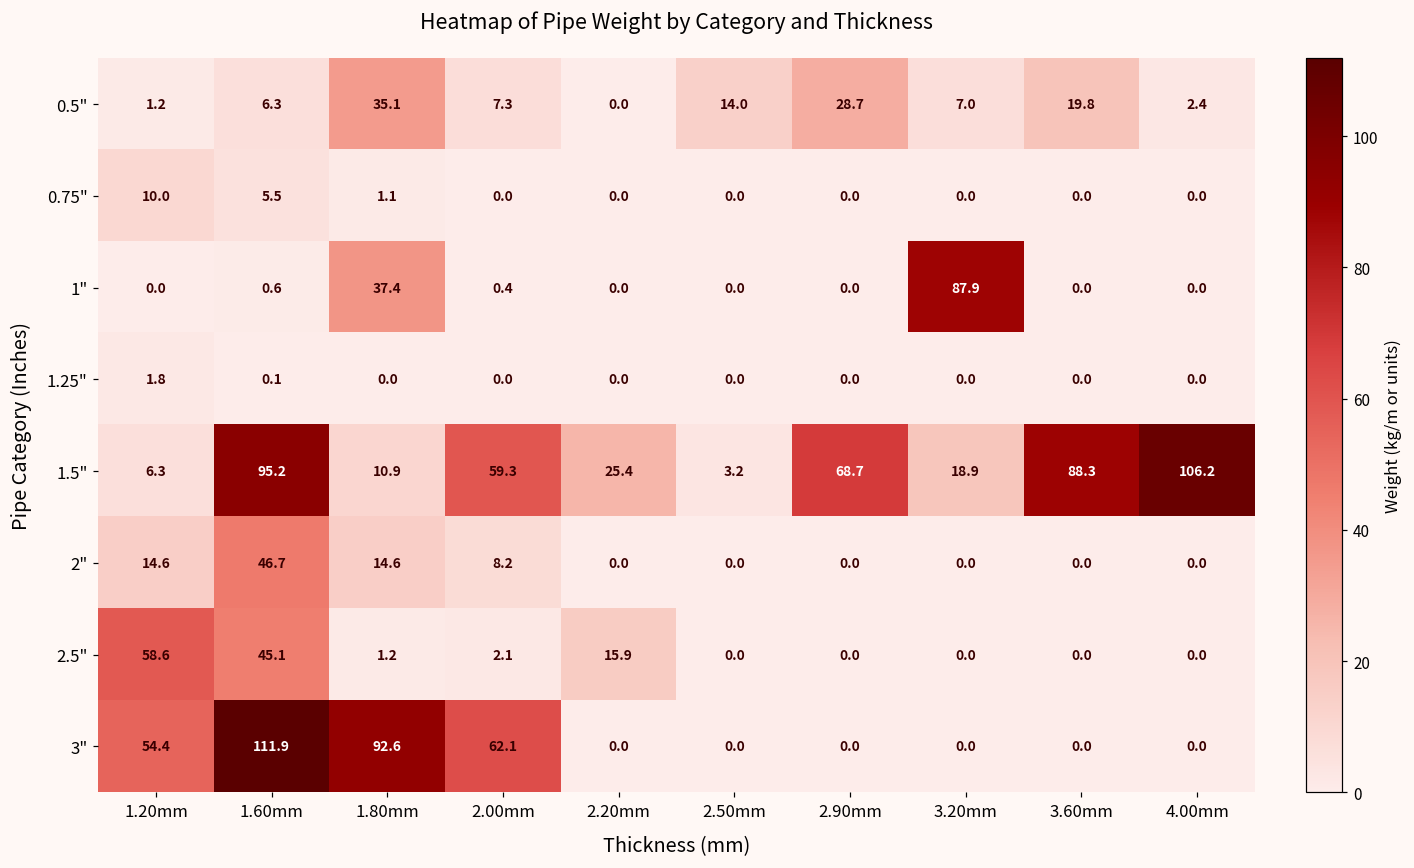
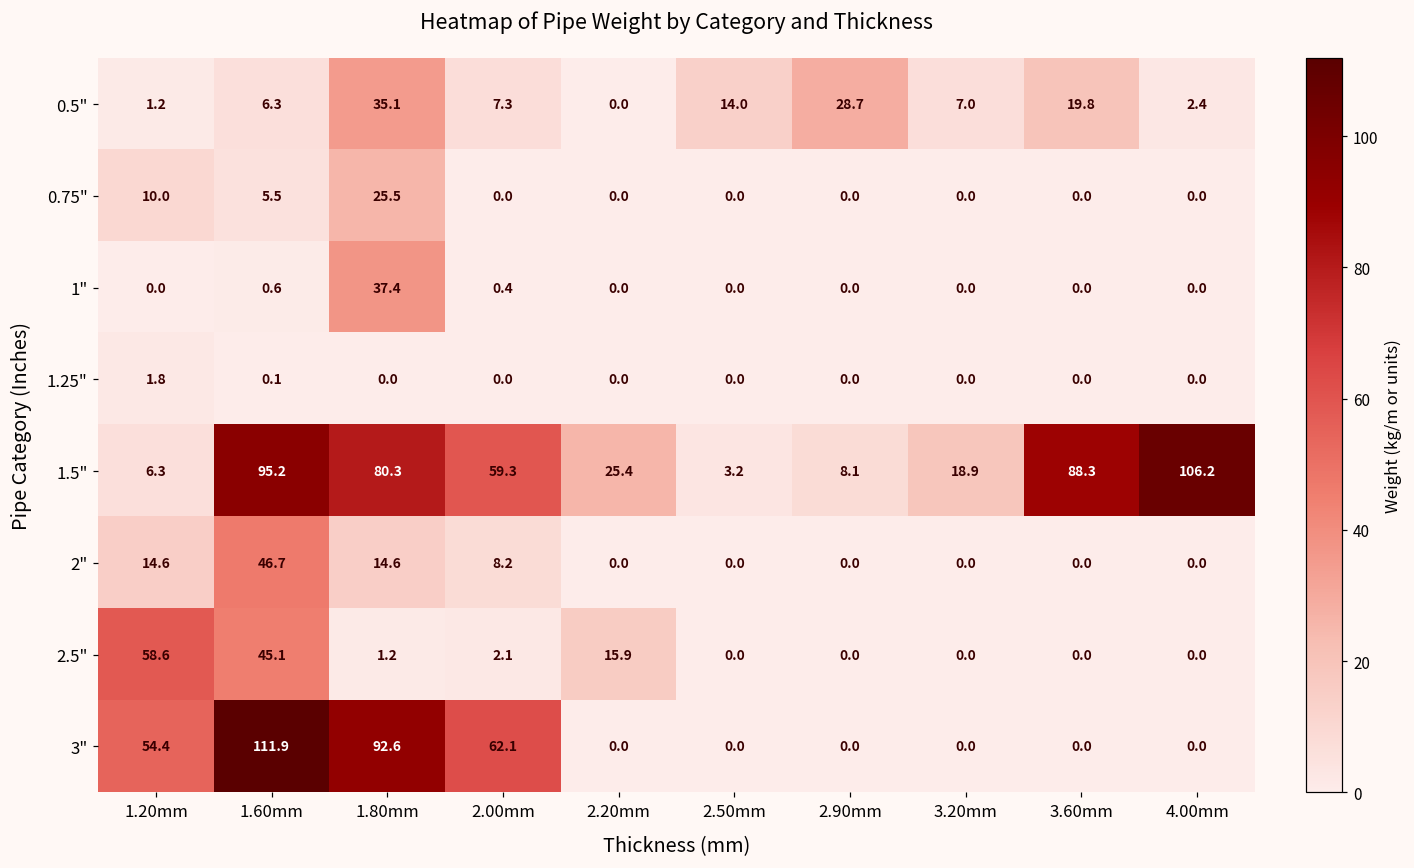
  {
    "0.5\"": {
      "1.20mm": 1.2,
      "1.60mm": 6.3,
      "1.80mm": 35.1,
      "2.00mm": 7.3,
      "2.20mm": 0.0,
      "2.50mm": 14.0,
      "2.90mm": 28.7,
      "3.20mm": 7.0,
      "3.60mm": 19.8,
      "4.00mm": 2.4
    },
    "0.75\"": {
      "1.20mm": 10.0,
      "1.60mm": 5.5,
-     "1.80mm": 1.1,
+     "1.80mm": 25.5,
      "2.00mm": 0.0,
      "2.20mm": 0.0,
      "2.50mm": 0.0,
      "2.90mm": 0.0,
      "3.20mm": 0.0,
      "3.60mm": 0.0,
      "4.00mm": 0.0
    },
    "1\"": {
      "1.20mm": 0.0,
      "1.60mm": 0.6,
      "1.80mm": 37.4,
      "2.00mm": 0.4,
      "2.20mm": 0.0,
      "2.50mm": 0.0,
      "2.90mm": 0.0,
-     "3.20mm": 87.9,
+     "3.20mm": 0.0,
      "3.60mm": 0.0,
      "4.00mm": 0.0
    },
    "1.25\"": {
      "1.20mm": 1.8,
      "1.60mm": 0.1,
      "1.80mm": 0.0,
      "2.00mm": 0.0,
      "2.20mm": 0.0,
      "2.50mm": 0.0,
      "2.90mm": 0.0,
      "3.20mm": 0.0,
      "3.60mm": 0.0,
      "4.00mm": 0.0
    },
    "1.5\"": {
      "1.20mm": 6.3,
      "1.60mm": 95.2,
-     "1.80mm": 10.9,
+     "1.80mm": 80.3,
      "2.00mm": 59.3,
      "2.20mm": 25.4,
      "2.50mm": 3.2,
-     "2.90mm": 68.7,
+     "2.90mm": 8.1,
      "3.20mm": 18.9,
      "3.60mm": 88.3,
      "4.00mm": 106.2
    },
    "2\"": {
      "1.20mm": 14.6,
      "1.60mm": 46.7,
      "1.80mm": 14.6,
      "2.00mm": 8.2,
      "2.20mm": 0.0,
      "2.50mm": 0.0,
      "2.90mm": 0.0,
      "3.20mm": 0.0,
      "3.60mm": 0.0,
      "4.00mm": 0.0
    },
    "2.5\"": {
      "1.20mm": 58.6,
      "1.60mm": 45.1,
      "1.80mm": 1.2,
      "2.00mm": 2.1,
      "2.20mm": 15.9,
      "2.50mm": 0.0,
      "2.90mm": 0.0,
      "3.20mm": 0.0,
      "3.60mm": 0.0,
      "4.00mm": 0.0
    },
    "3\"": {
      "1.20mm": 54.4,
      "1.60mm": 111.9,
      "1.80mm": 92.6,
      "2.00mm": 62.1,
      "2.20mm": 0.0,
      "2.50mm": 0.0,
      "2.90mm": 0.0,
      "3.20mm": 0.0,
      "3.60mm": 0.0,
      "4.00mm": 0.0
    }
  }
